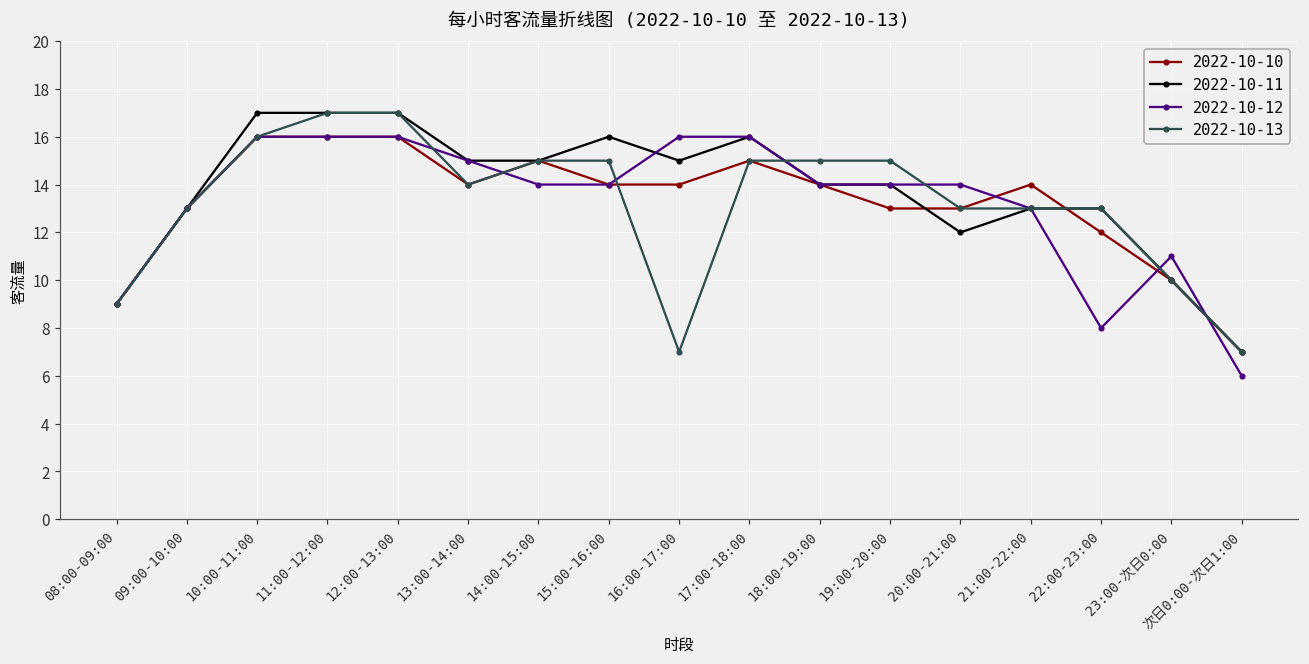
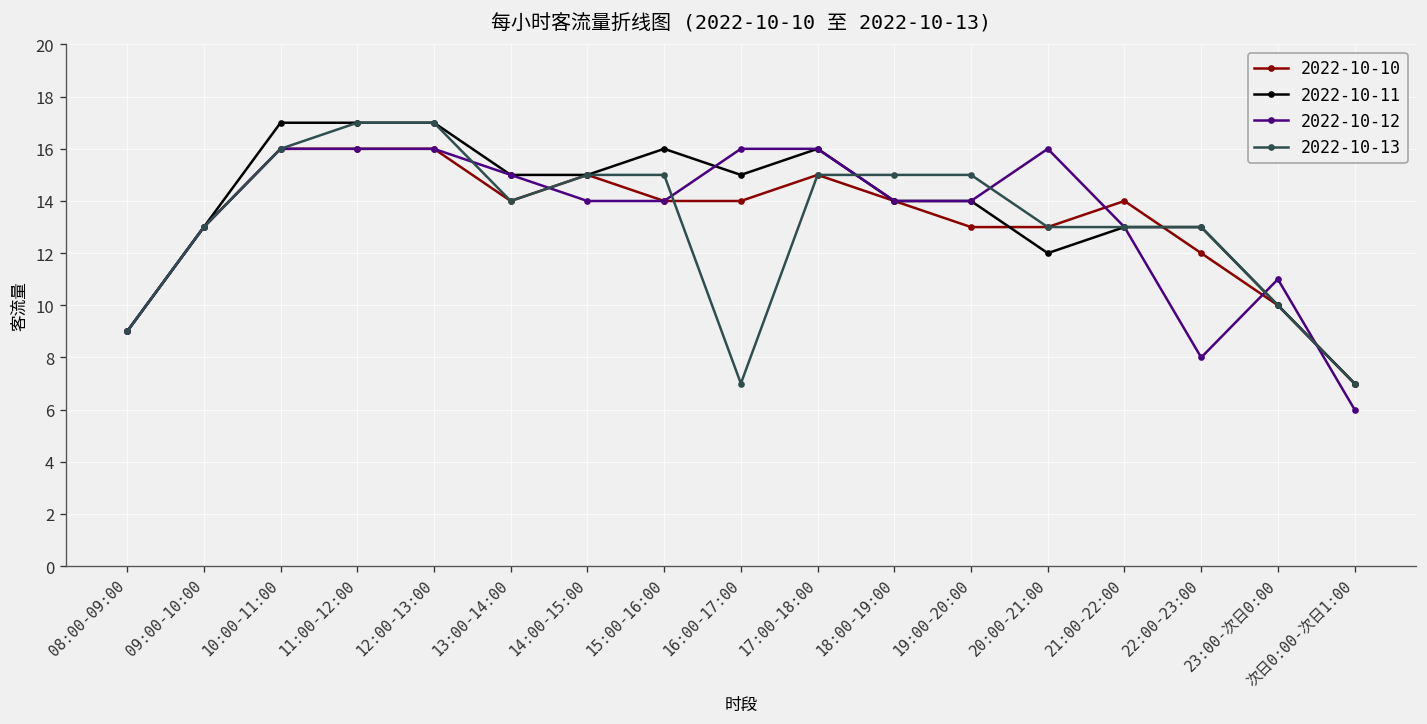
  {
    "2022-10-10": {
      "16:00-17:00": 14,
      "19:00-20:00": 13,
      "21:00-22:00": 14,
      "22:00-23:00": 12
    },
    "2022-10-11": {
      "10:00-11:00": 17,
      "15:00-16:00": 16,
      "16:00-17:00": 15,
      "20:00-21:00": 12
    },
    "2022-10-12": {
      "14:00-15:00": 14,
      "16:00-17:00": 16,
-     "20:00-21:00": 14,
+     "20:00-21:00": 16,
      "22:00-23:00": 8,
      "23:00-次日0:00": 11,
      "次日0:00-次日1:00": 6
    },
    "2022-10-13": {
      "15:00-16:00": 15,
      "16:00-17:00": 7,
      "18:00-19:00": 15,
      "19:00-20:00": 15
    }
  }
